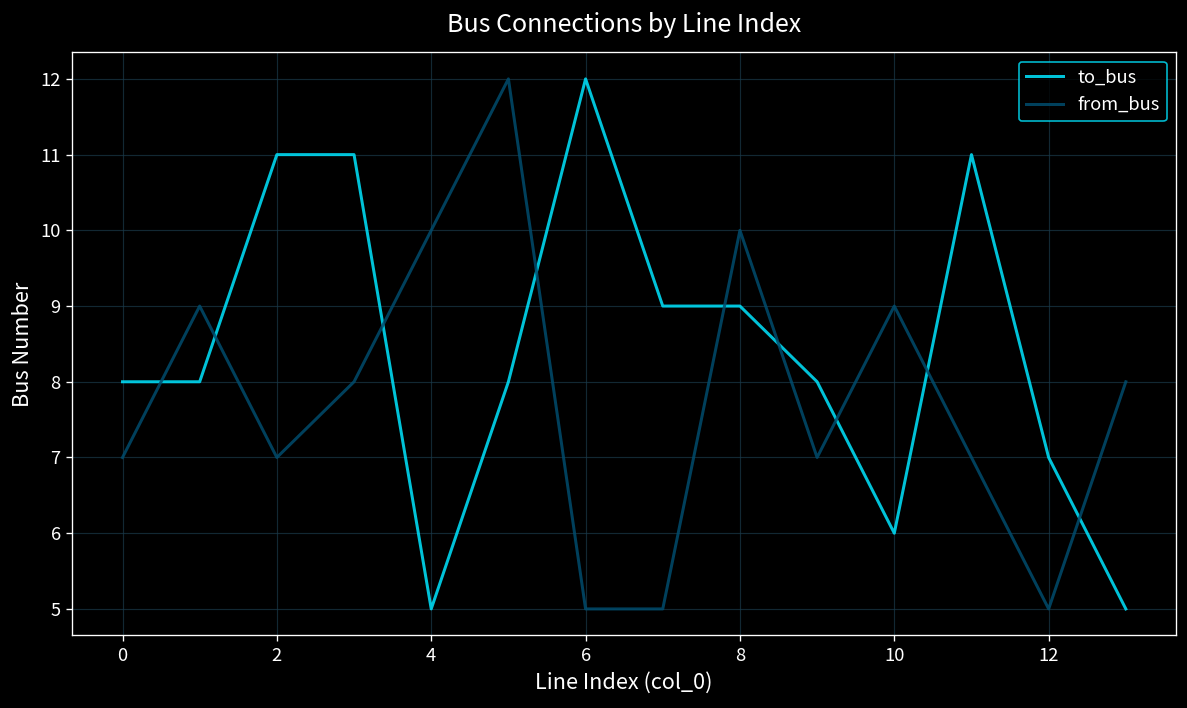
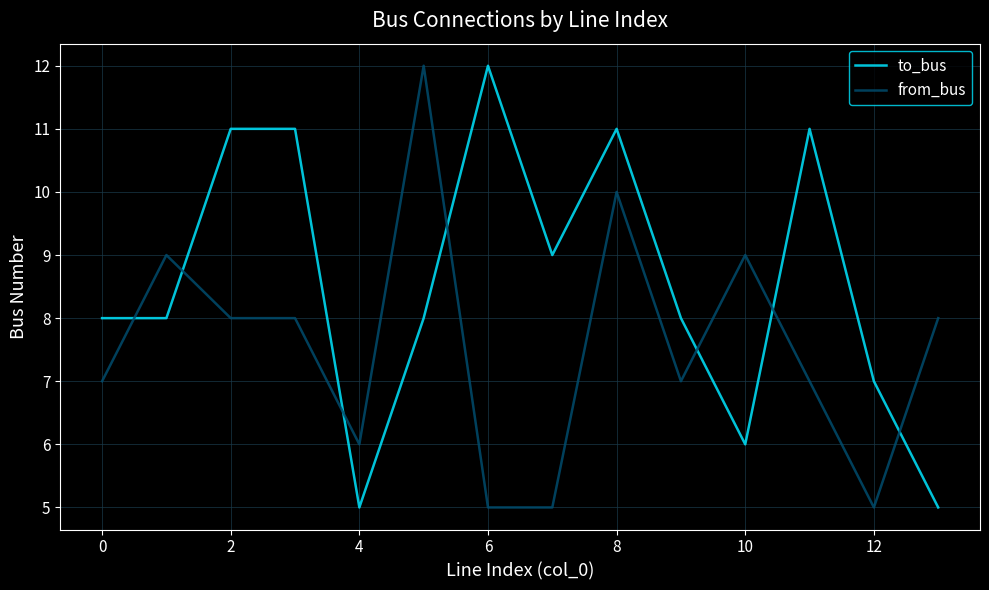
  {
    "to_bus": {
      "0": 8,
      "2": 11,
      "4": 5,
      "6": 12,
-     "8": 9,
+     "8": 11,
      "10": 6,
      "12": 7
    },
    "from_bus": {
      "0": 7,
-     "2": 7,
-     "4": 10,
+     "2": 8,
+     "4": 6,
      "6": 5,
      "8": 10,
      "10": 9,
      "12": 5
    }
  }
